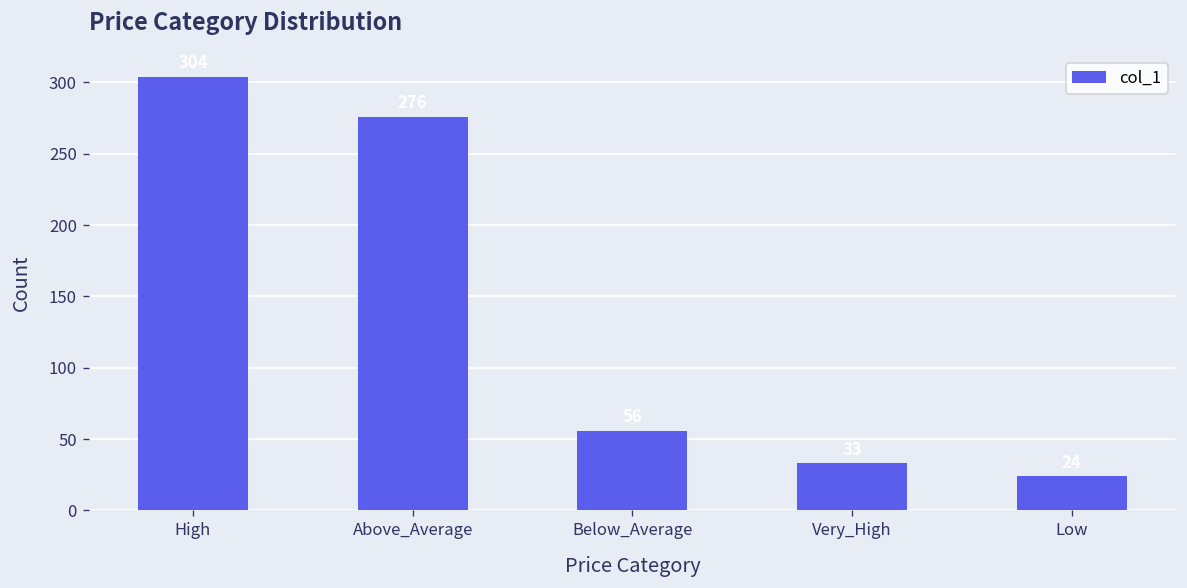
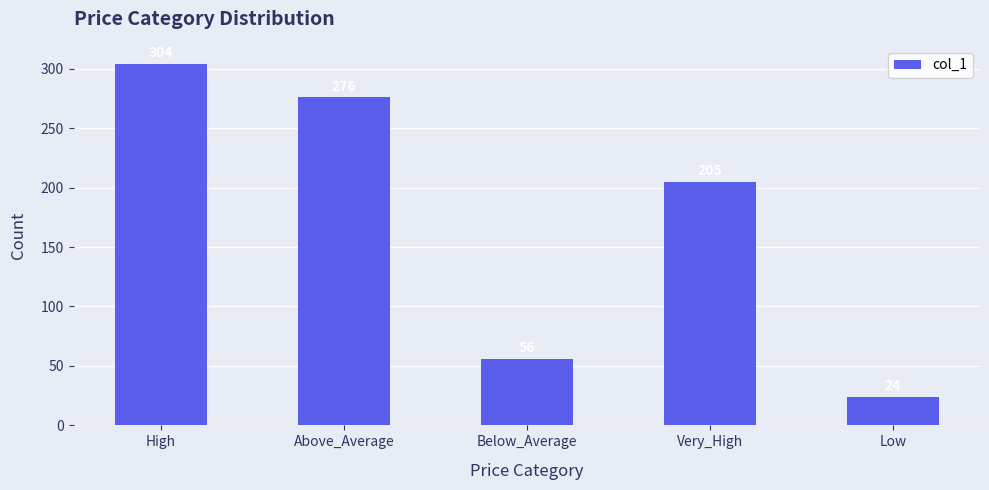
  {
    "High": 304,
    "Above_Average": 276,
    "Below_Average": 56,
-   "Very_High": 33,
+   "Very_High": 205,
    "Low": 24
  }
